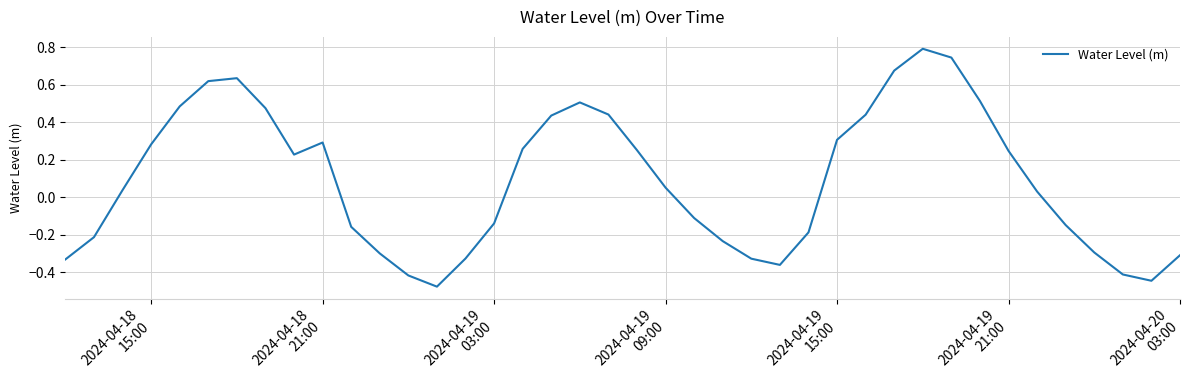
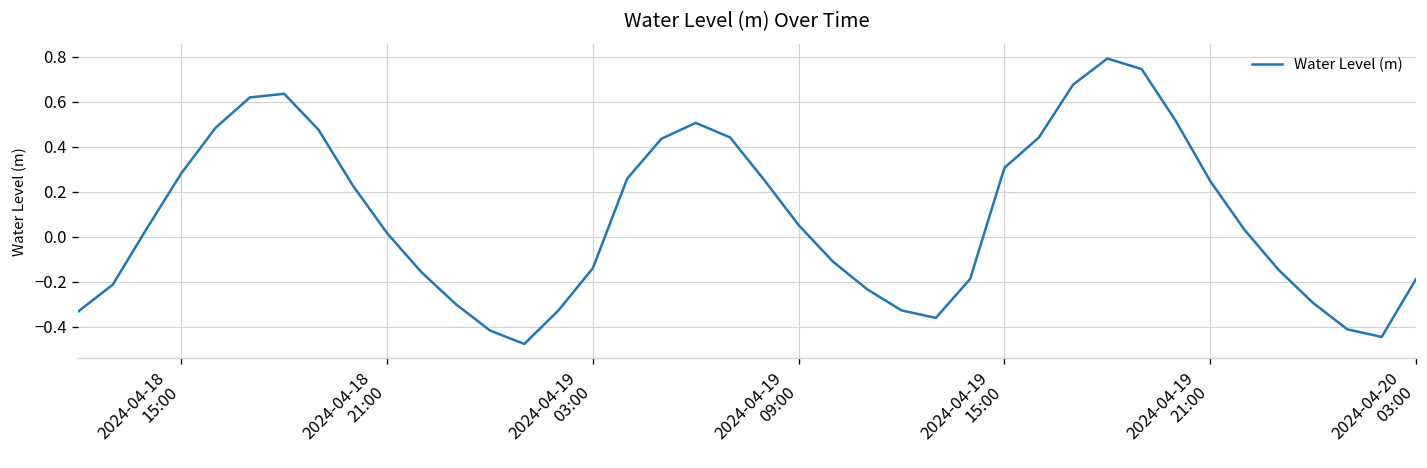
  {
    "2024-04-18 15:00": 0.28,
-   "2024-04-18 21:00": 0.29,
+   "2024-04-18 21:00": 0.02,
    "2024-04-19 03:00": -0.14,
    "2024-04-19 09:00": 0.05,
    "2024-04-19 15:00": 0.31,
    "2024-04-19 21:00": 0.25,
-   "2024-04-20 03:00": -0.31
+   "2024-04-20 03:00": -0.19
  }
